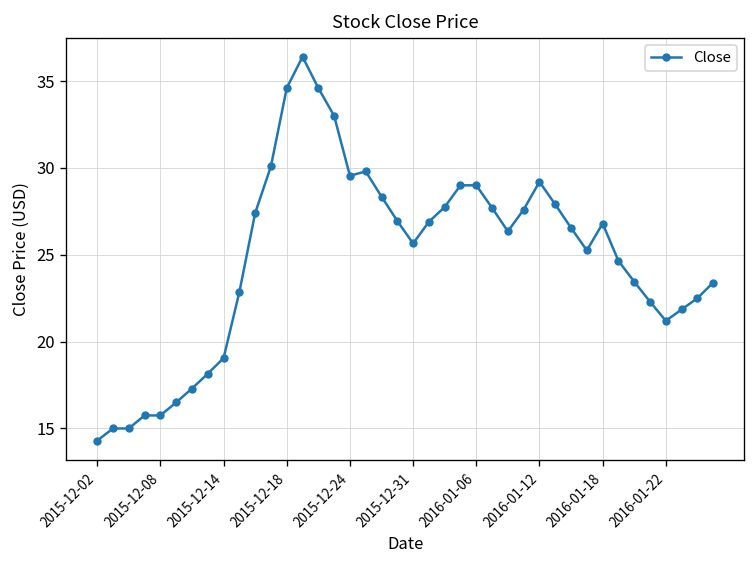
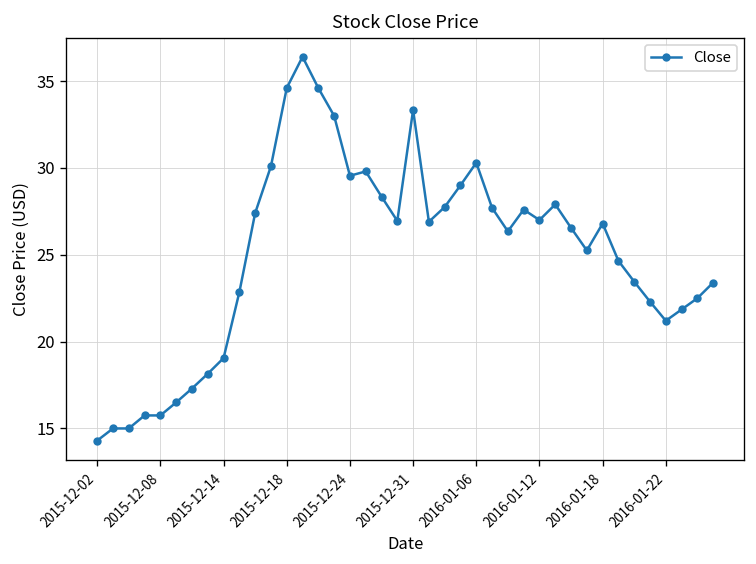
  {
    "2015-12-02": 14.3,
    "2015-12-08": 15.8,
    "2015-12-14": 19.1,
    "2015-12-18": 34.6,
    "2015-12-24": 29.6,
-   "2015-12-31": 25.7,
-   "2016-01-06": 29.0,
-   "2016-01-12": 29.2,
+   "2015-12-31": 33.3,
+   "2016-01-06": 30.3,
+   "2016-01-12": 27.0,
    "2016-01-18": 26.8,
    "2016-01-22": 21.2
  }
